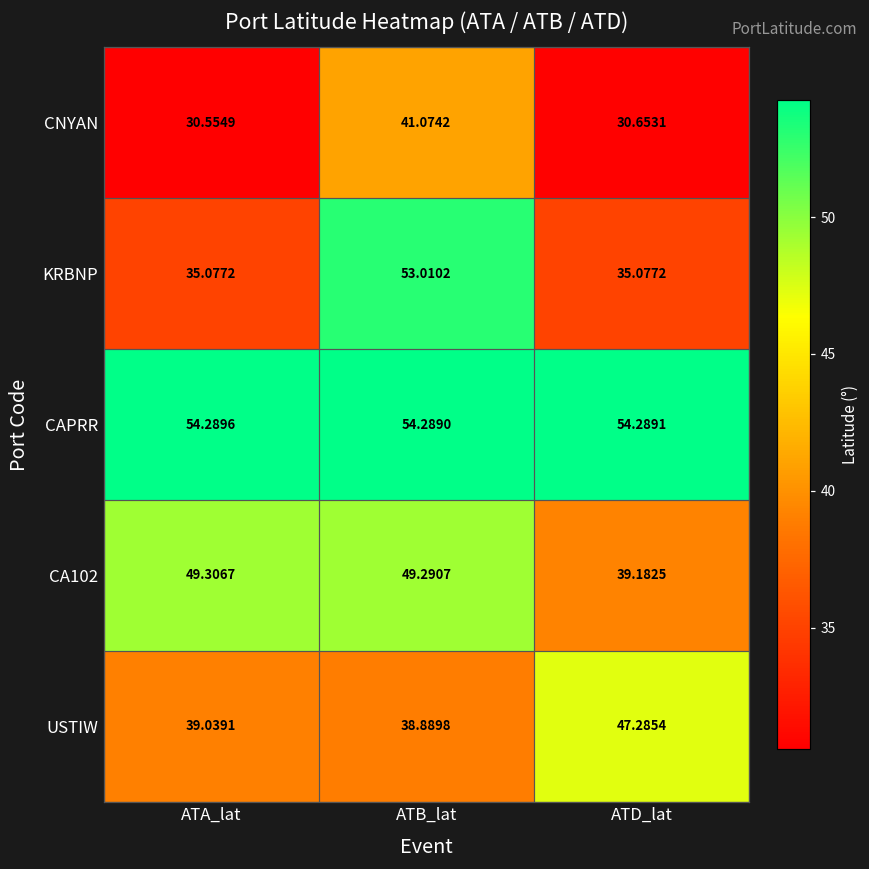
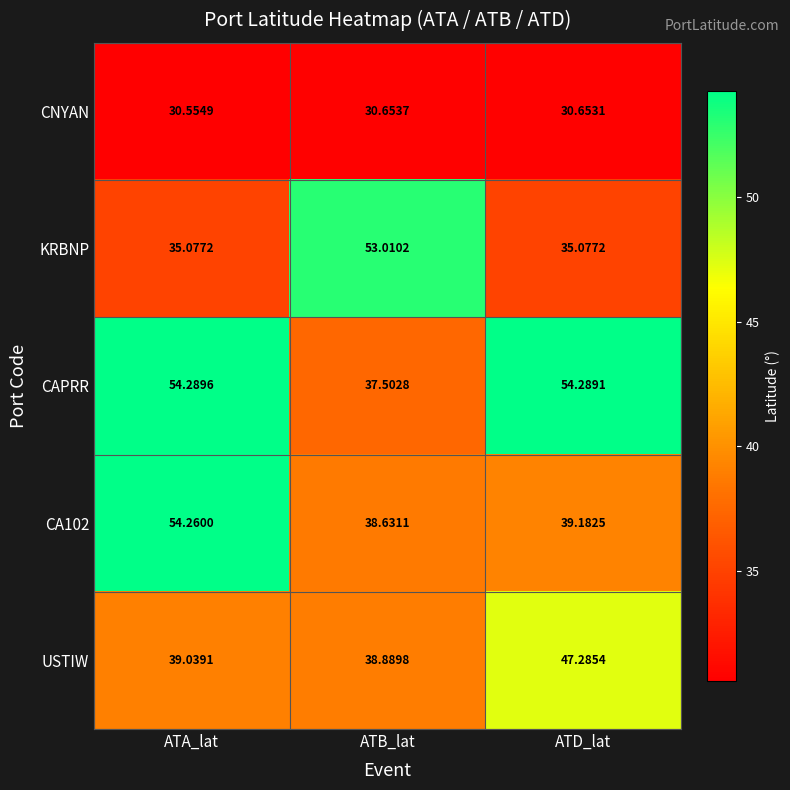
  {
    "CNYAN": {
      "ATA_lat": 30.5549,
-     "ATB_lat": 41.0742,
+     "ATB_lat": 30.6537,
      "ATD_lat": 30.6531
    },
    "KRBNP": {
      "ATA_lat": 35.0772,
      "ATB_lat": 53.0102,
      "ATD_lat": 35.0772
    },
    "CAPRR": {
      "ATA_lat": 54.2896,
-     "ATB_lat": 54.2890,
+     "ATB_lat": 37.5028,
      "ATD_lat": 54.2891
    },
    "CA102": {
-     "ATA_lat": 49.3067,
-     "ATB_lat": 49.2907,
+     "ATA_lat": 54.2600,
+     "ATB_lat": 38.6311,
      "ATD_lat": 39.1825
    },
    "USTIW": {
      "ATA_lat": 39.0391,
      "ATB_lat": 38.8898,
      "ATD_lat": 47.2854
    }
  }
